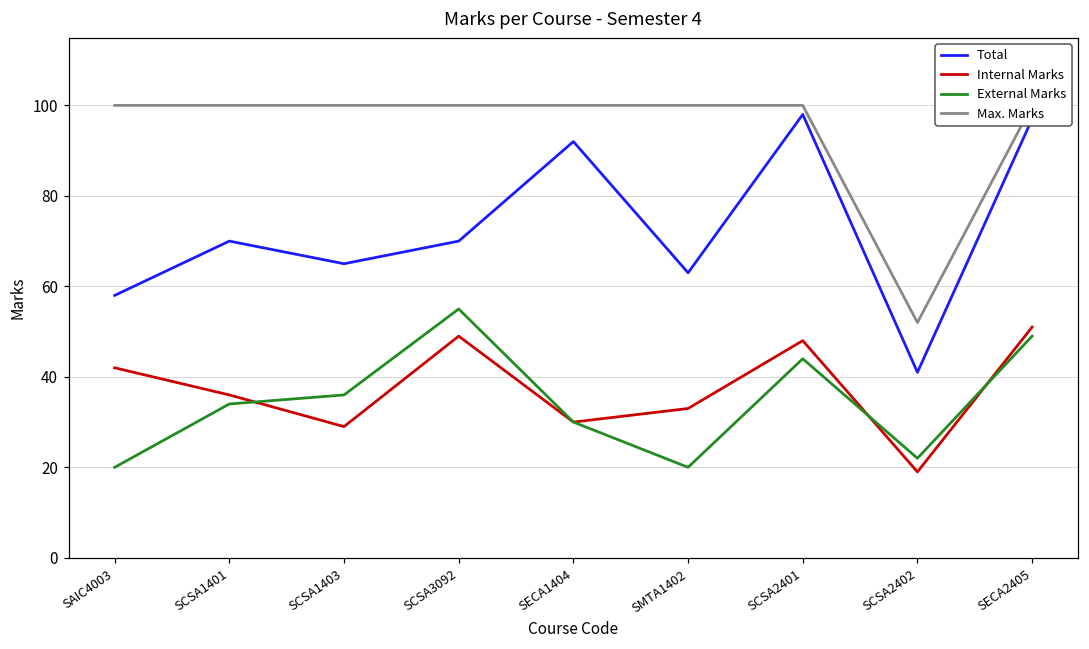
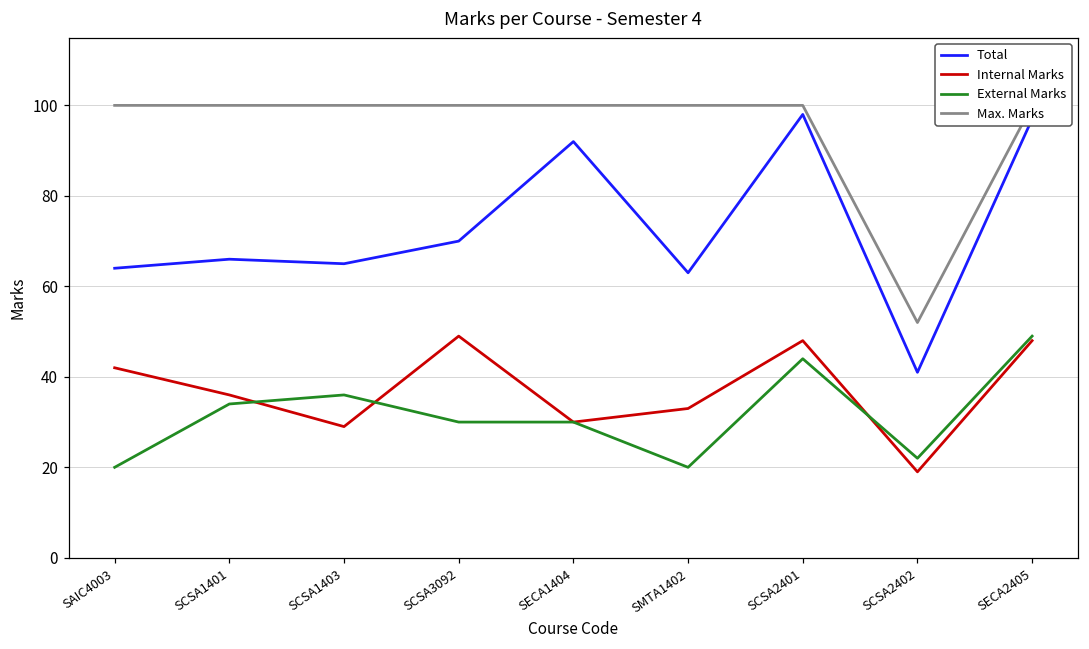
  {
    "Total": {
-     "SAIC4003": 58,
-     "SCSA1401": 70,
+     "SAIC4003": 64,
+     "SCSA1401": 66,
      "SCSA1403": 65,
      "SCSA3092": 70,
      "SECA1404": 92,
      "SMTA1402": 63,
      "SCSA2401": 98,
      "SCSA2402": 41
    },
    "Internal Marks": {
      "SAIC4003": 42,
      "SCSA1401": 36,
      "SCSA1403": 29,
      "SCSA3092": 49,
      "SMTA1402": 33,
      "SCSA2401": 48,
      "SCSA2402": 19,
-     "SECA2405": 51
+     "SECA2405": 48
    },
    "External Marks": {
      "SAIC4003": 20,
      "SCSA1401": 34,
      "SCSA1403": 36,
-     "SCSA3092": 55,
+     "SCSA3092": 30,
      "SMTA1402": 20,
      "SCSA2401": 44,
      "SCSA2402": 22,
      "SECA2405": 49
    },
    "Max. Marks": {
      "SAIC4003": 100,
      "SCSA1401": 100,
      "SCSA1403": 100,
      "SCSA3092": 100,
      "SECA1404": 100,
      "SMTA1402": 100,
      "SCSA2401": 100,
      "SCSA2402": 52
    }
  }
